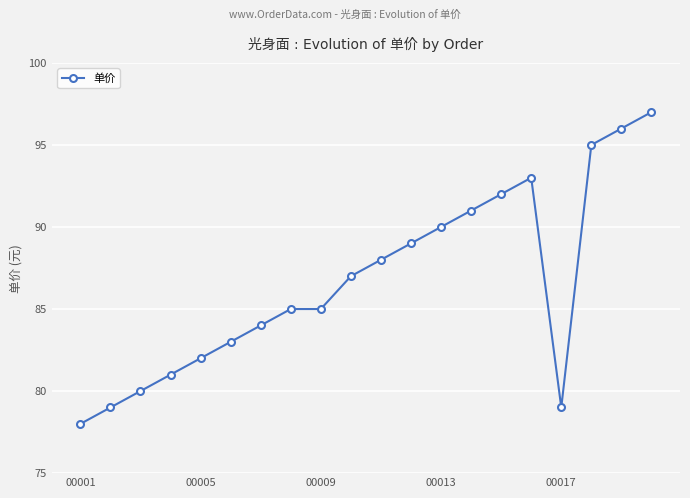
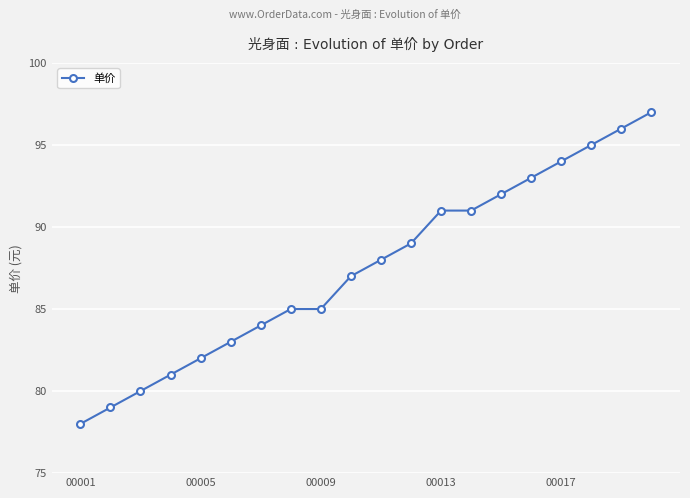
  {
    "00001": 78,
    "00005": 82,
    "00009": 85,
-   "00013": 90,
-   "00017": 79
+   "00013": 91,
+   "00017": 94
  }
